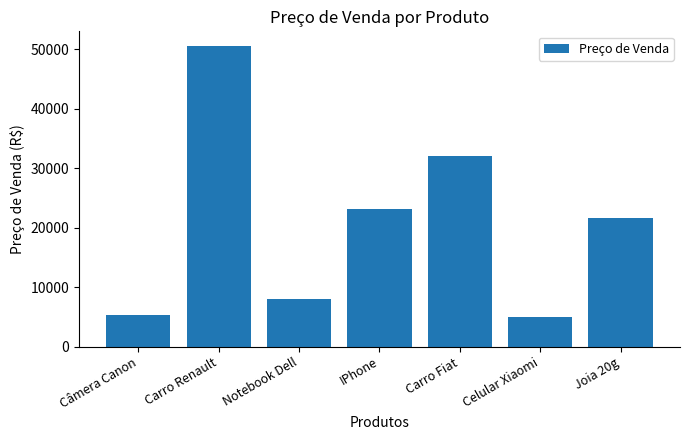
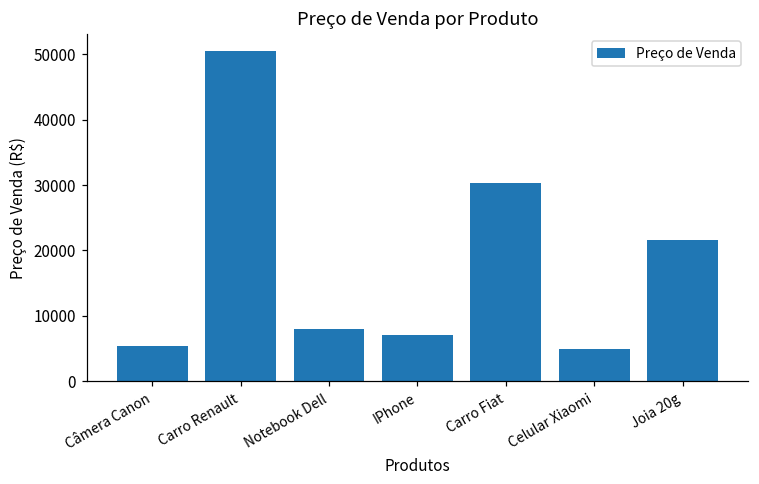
  {
    "Câmera Canon": 5000,
    "Carro Renault": 50000,
    "Notebook Dell": 8000,
-   "IPhone": 23000,
-   "Carro Fiat": 32000,
+   "IPhone": 7000,
+   "Carro Fiat": 30000,
    "Celular Xiaomi": 5000,
    "Joia 20g": 22000
  }
